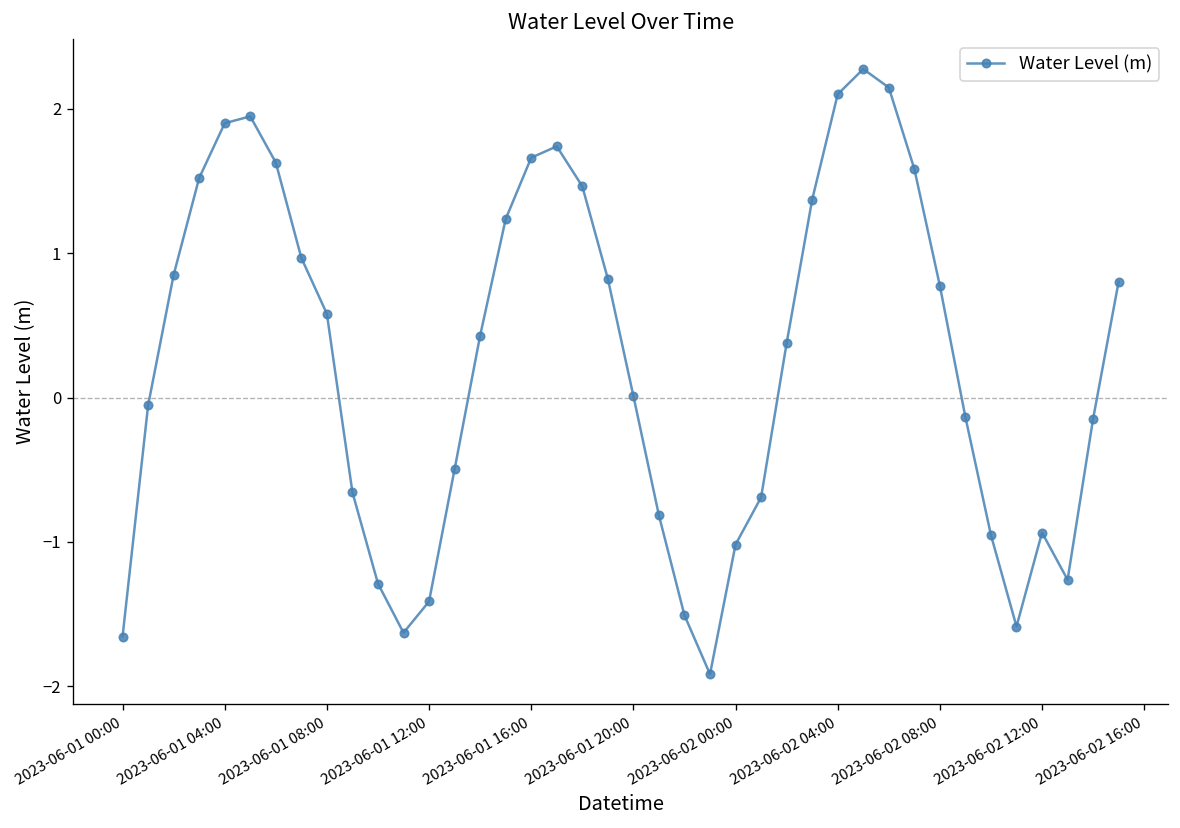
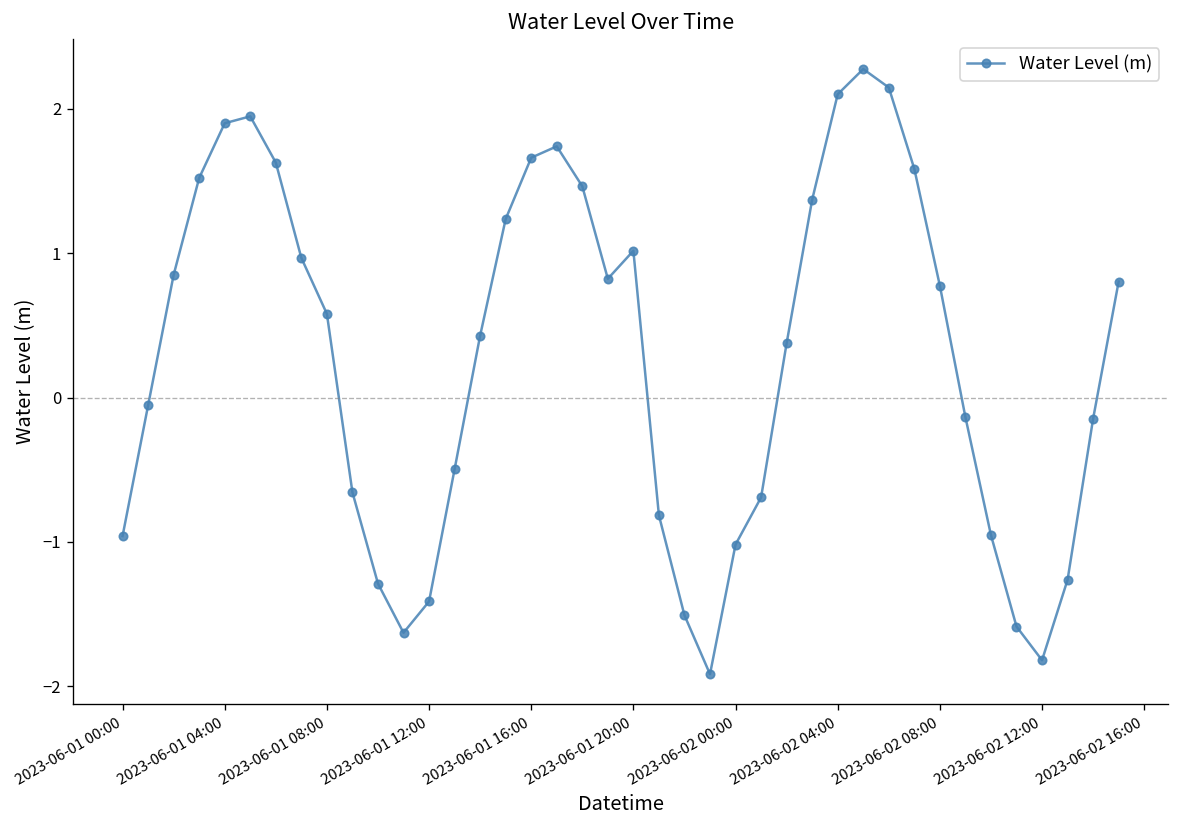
  {
-   "2023-06-01 00:00": -1.66,
+   "2023-06-01 00:00": -0.96,
    "2023-06-01 04:00": 1.90,
    "2023-06-01 08:00": 0.58,
    "2023-06-01 12:00": -1.41,
    "2023-06-01 16:00": 1.66,
-   "2023-06-01 20:00": 0.01,
+   "2023-06-01 20:00": 1.02,
    "2023-06-02 00:00": -1.02,
    "2023-06-02 04:00": 2.10,
    "2023-06-02 08:00": 0.77,
-   "2023-06-02 12:00": -0.94
+   "2023-06-02 12:00": -1.82
  }
